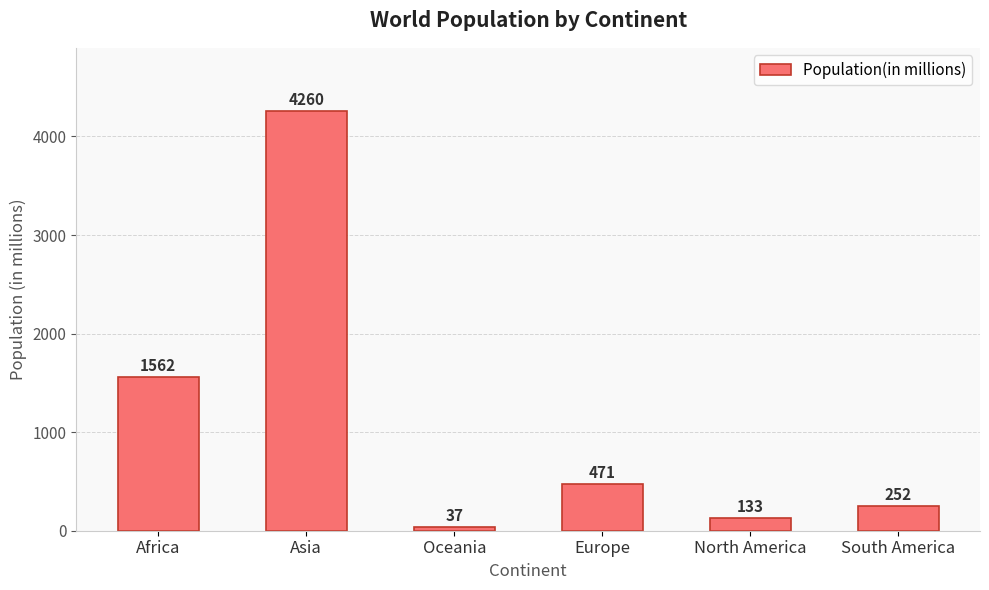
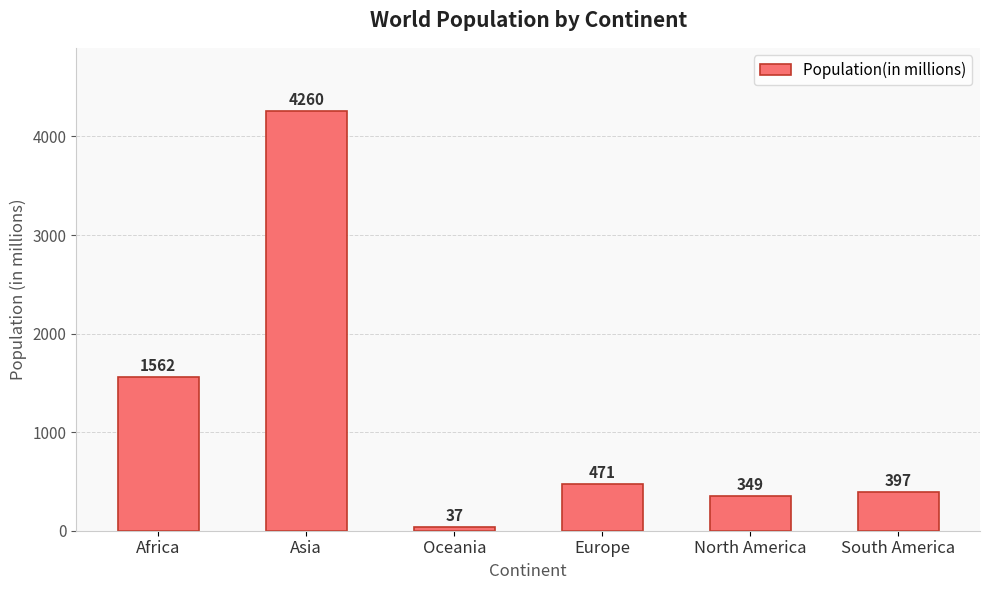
  {
    "Africa": 1562,
    "Asia": 4260,
    "Oceania": 37,
    "Europe": 471,
-   "North America": 133,
-   "South America": 252
+   "North America": 349,
+   "South America": 397
  }
